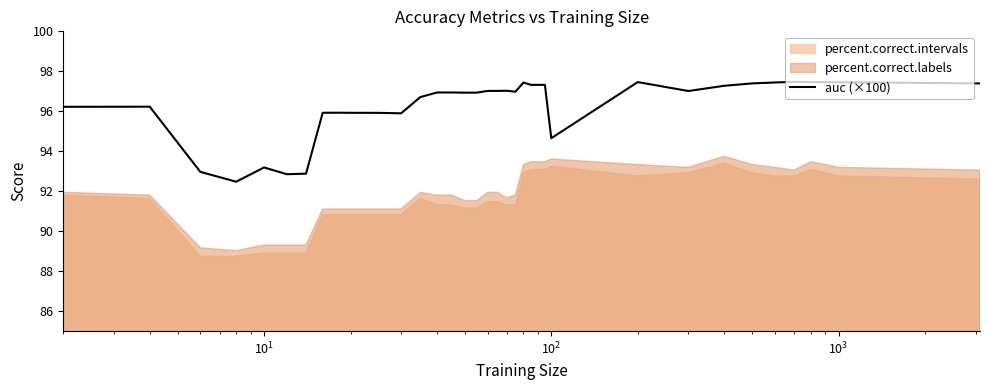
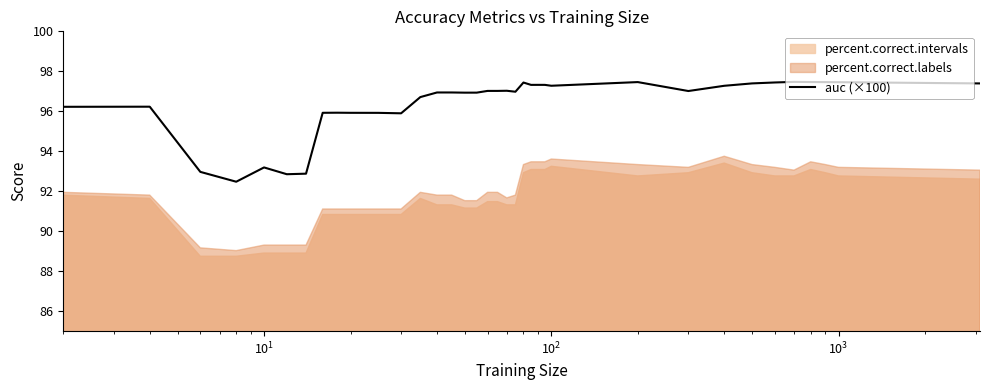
  {
    "auc (×100)": {
      "10^1": 93.2,
-     "10^2": 94.7
+     "10^2": 97.3
    }
  }
